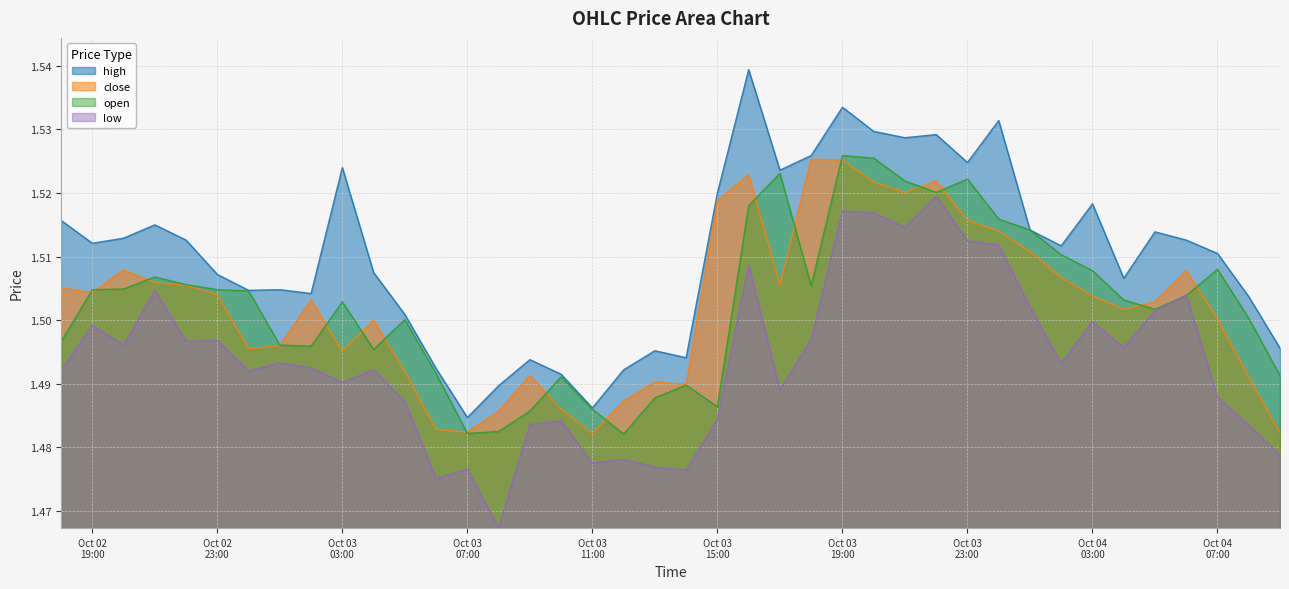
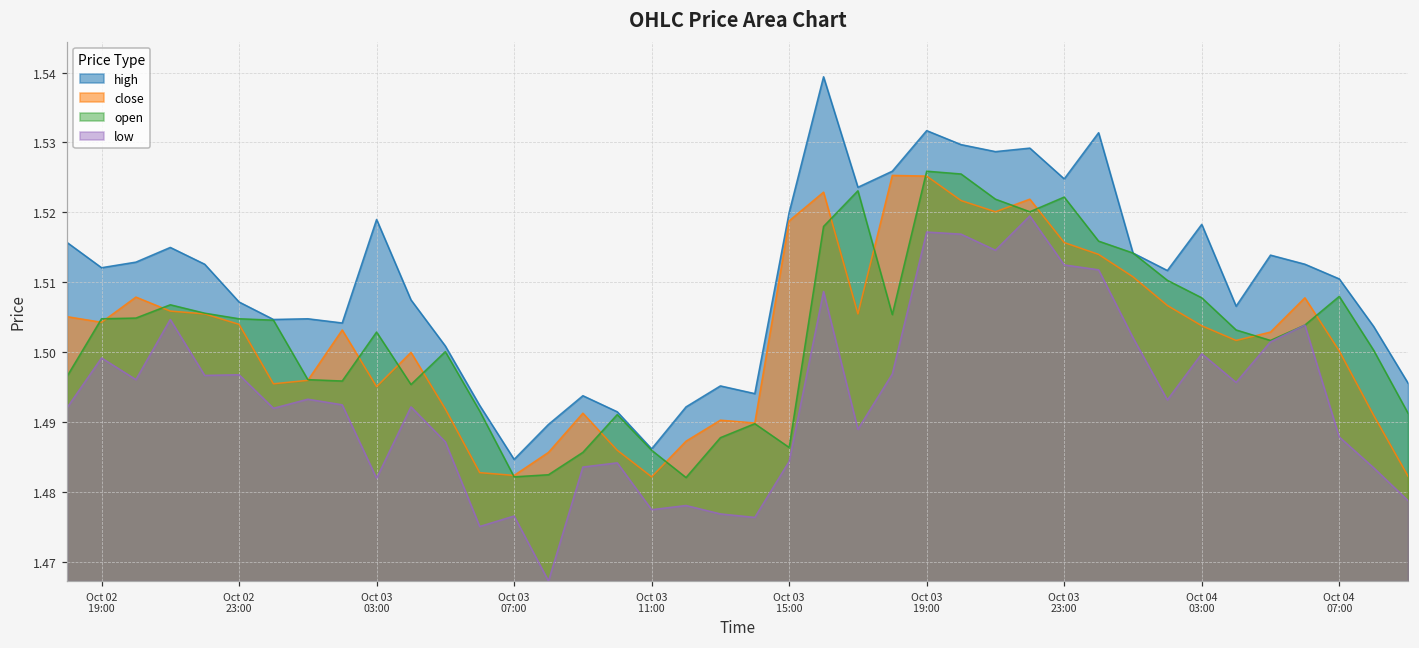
  {
    "high": {
      "Oct 02 19:00": 1.512,
      "Oct 02 23:00": 1.507,
-     "Oct 03 03:00": 1.524,
+     "Oct 03 03:00": 1.519,
      "Oct 03 07:00": 1.485,
      "Oct 03 15:00": 1.520,
-     "Oct 03 19:00": 1.534,
+     "Oct 03 19:00": 1.532,
      "Oct 03 23:00": 1.525,
      "Oct 04 03:00": 1.518,
      "Oct 04 07:00": 1.511
    },
    "close": {
      "Oct 02 19:00": 1.504,
      "Oct 02 23:00": 1.504,
      "Oct 03 03:00": 1.495,
      "Oct 03 11:00": 1.482,
      "Oct 03 15:00": 1.519,
      "Oct 03 19:00": 1.525,
      "Oct 03 23:00": 1.516,
      "Oct 04 03:00": 1.504,
      "Oct 04 07:00": 1.500
    },
    "open": {
      "Oct 02 19:00": 1.505,
      "Oct 02 23:00": 1.505,
      "Oct 03 03:00": 1.503,
      "Oct 03 15:00": 1.486,
      "Oct 03 19:00": 1.526,
      "Oct 03 23:00": 1.522,
      "Oct 04 03:00": 1.508,
      "Oct 04 07:00": 1.508
    },
    "low": {
      "Oct 02 19:00": 1.499,
      "Oct 02 23:00": 1.497,
-     "Oct 03 03:00": 1.490,
+     "Oct 03 03:00": 1.482,
      "Oct 03 07:00": 1.477,
      "Oct 03 11:00": 1.478,
      "Oct 03 15:00": 1.484,
      "Oct 03 19:00": 1.517,
      "Oct 03 23:00": 1.513,
      "Oct 04 03:00": 1.500,
      "Oct 04 07:00": 1.488
    }
  }
